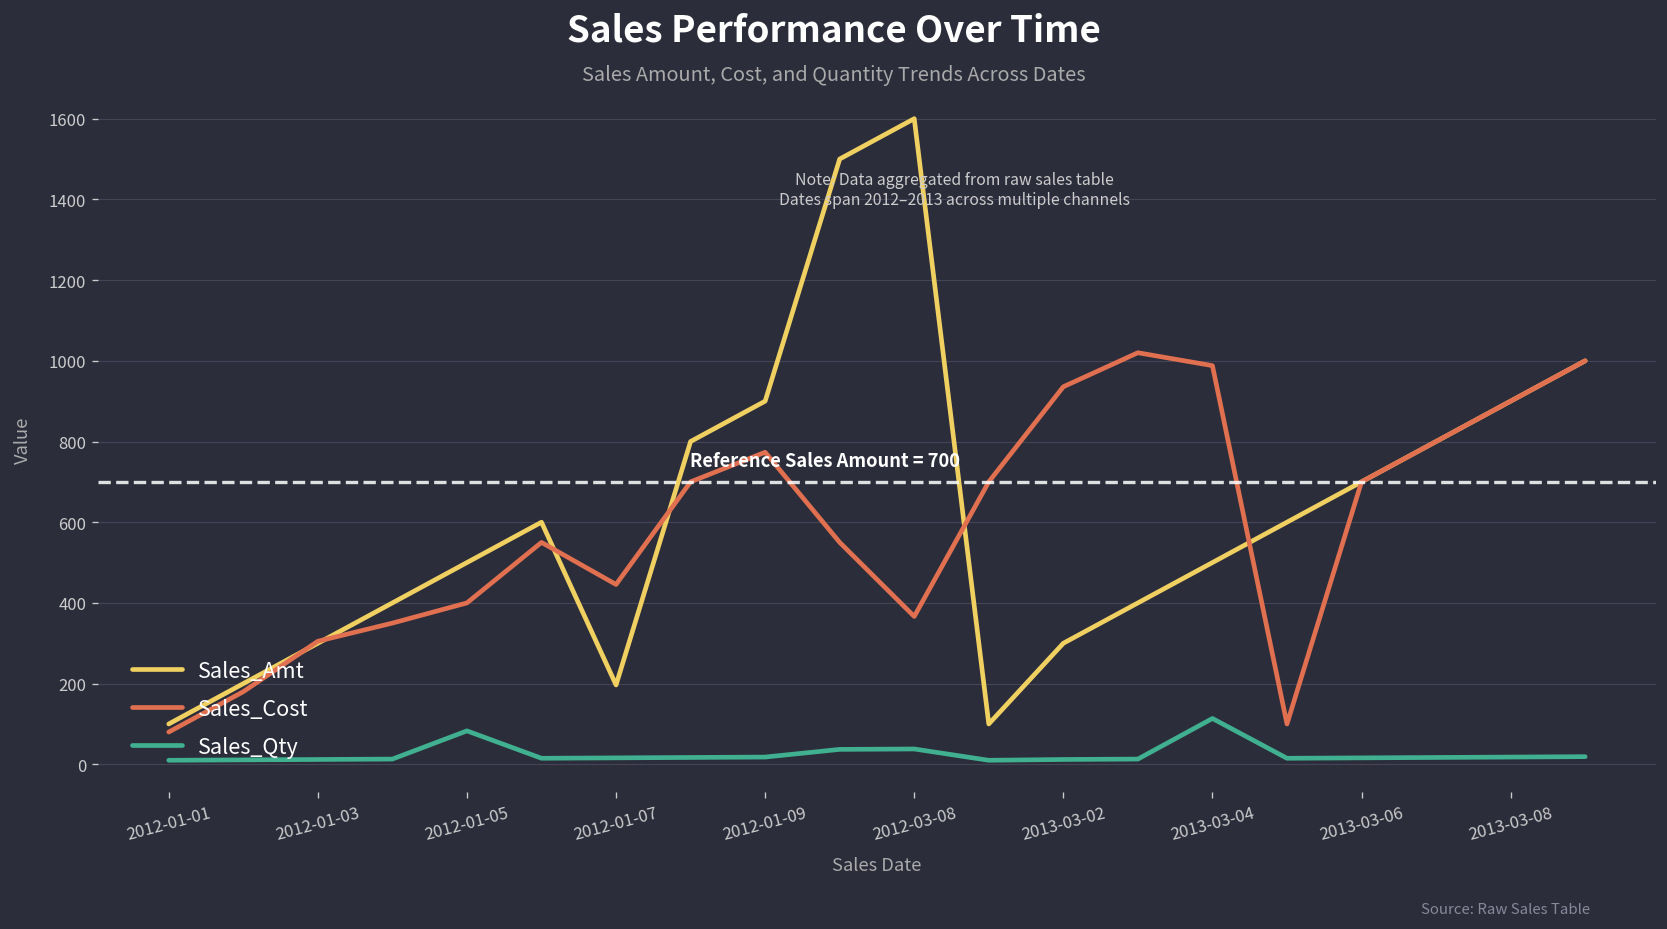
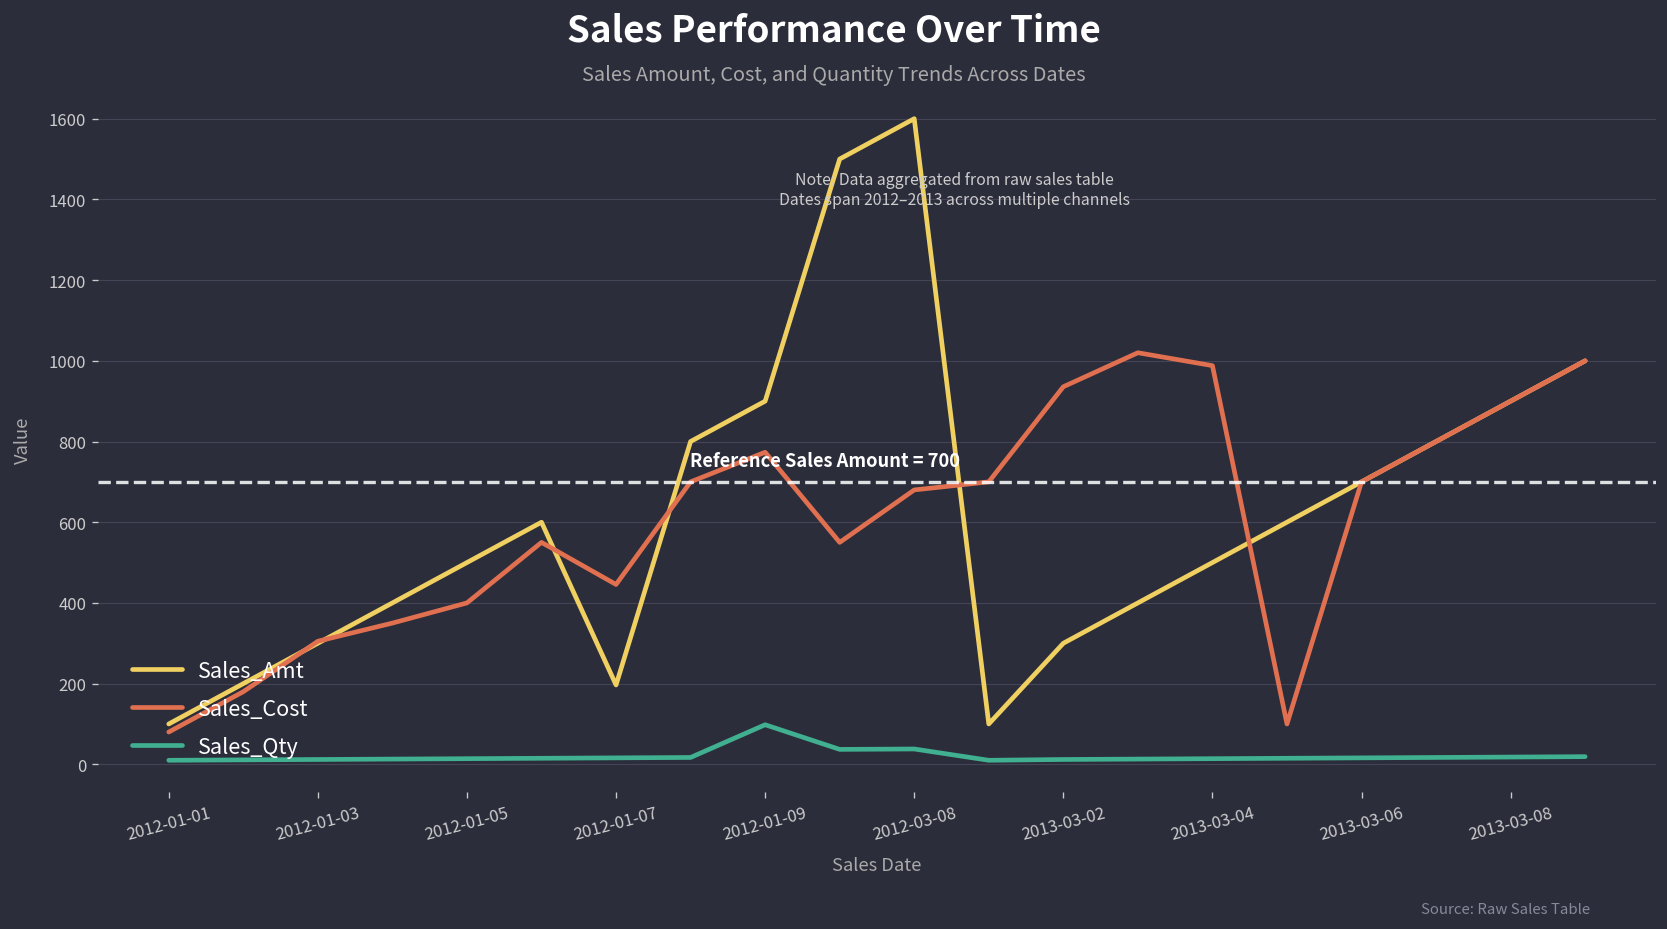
  {
    "Sales_Amt": {
      "2012-01-01": 100,
      "2012-01-05": 500,
      "2012-01-07": 200,
      "2012-01-09": 900,
      "2012-03-08": 1600,
      "2013-03-02": 300,
      "2013-03-04": 500
    },
    "Sales_Cost": {
      "2012-01-01": 80,
      "2012-01-05": 400,
      "2012-01-07": 450,
-     "2012-03-08": 370,
+     "2012-03-08": 680,
      "2013-03-02": 940,
      "2013-03-04": 990
    },
    "Sales_Qty": {
      "2012-01-01": 10,
      "2012-01-03": 10,
-     "2012-01-05": 80,
+     "2012-01-05": 10,
      "2012-01-07": 20,
-     "2012-01-09": 20,
+     "2012-01-09": 100,
      "2012-03-08": 40,
      "2013-03-02": 10,
-     "2013-03-04": 110,
+     "2013-03-04": 10,
      "2013-03-06": 20,
      "2013-03-08": 20
    }
  }
